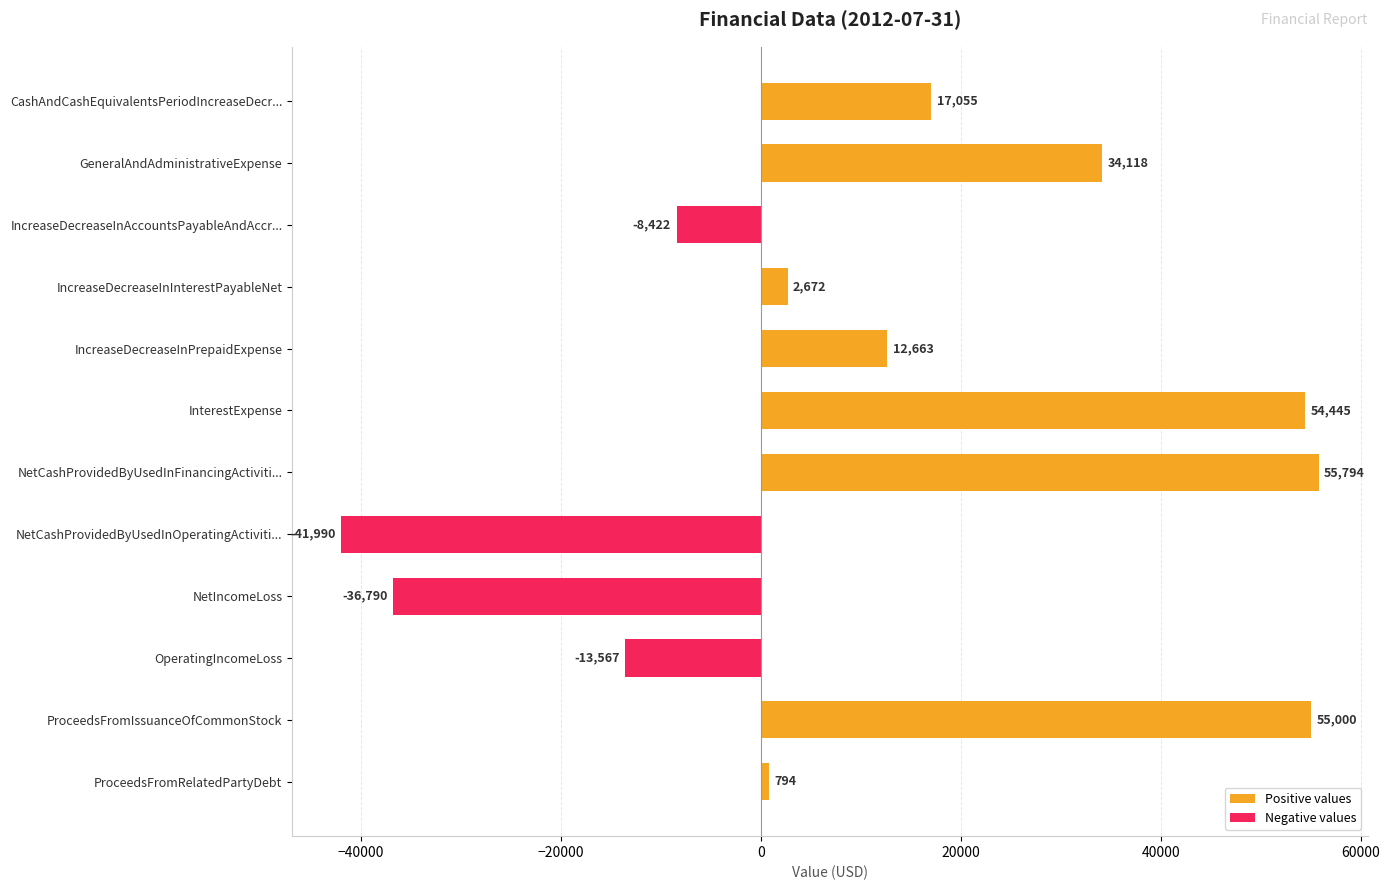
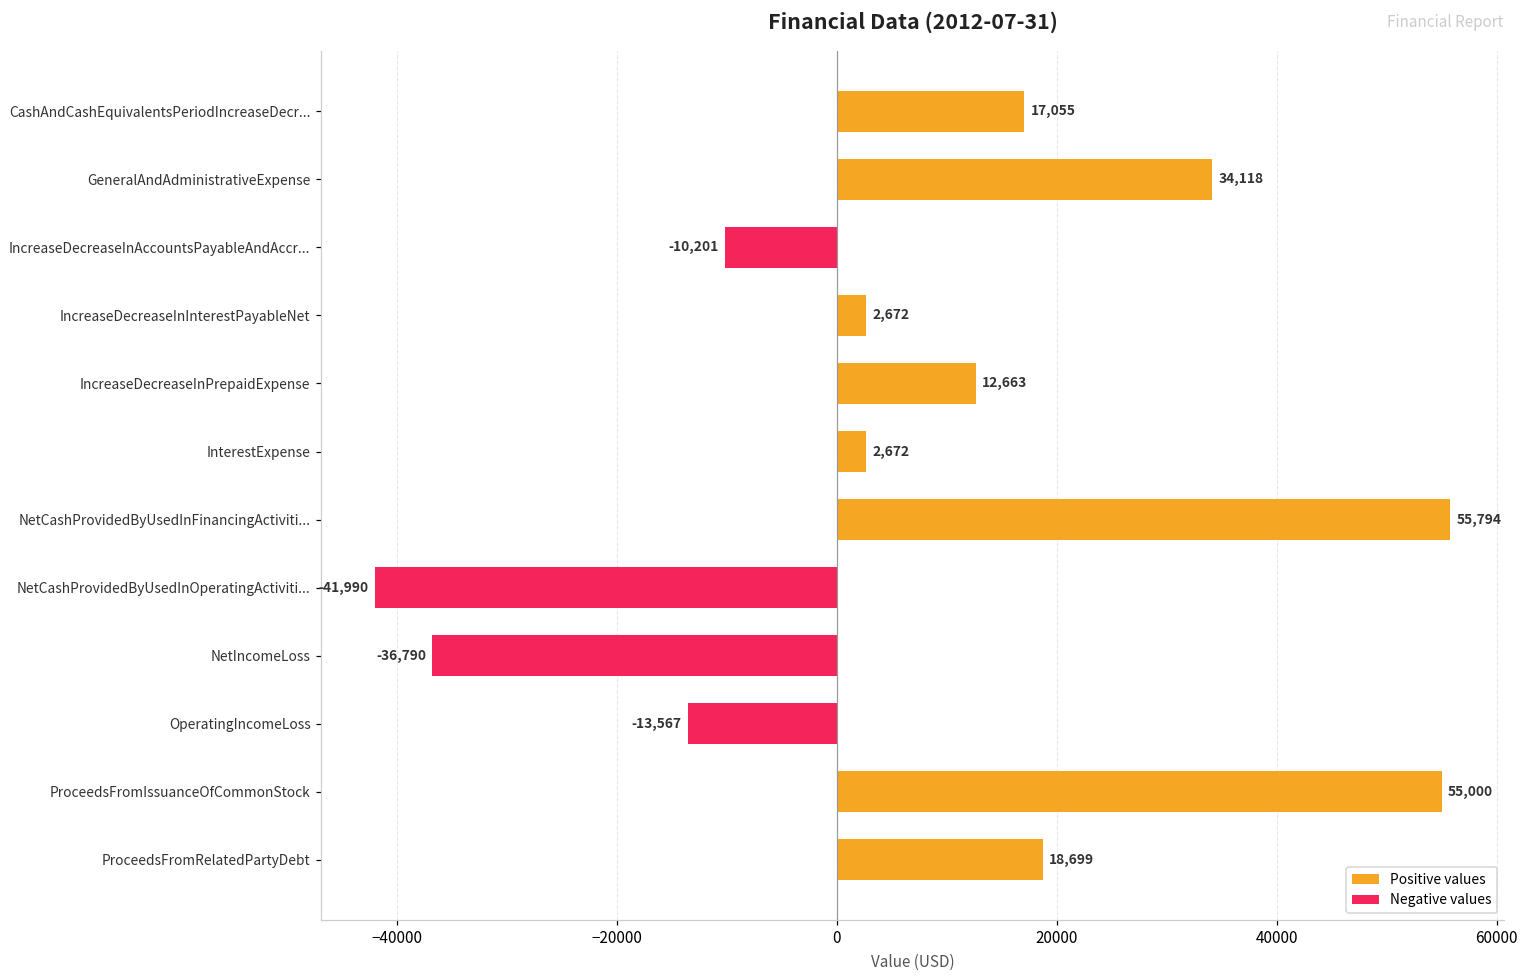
  {
    "CashAndCashEquivalentsPeriodIncreaseDecr...": "17,055",
    "GeneralAndAdministrativeExpense": "34,118",
-   "IncreaseDecreaseInAccountsPayableAndAccr...": "-8,422",
+   "IncreaseDecreaseInAccountsPayableAndAccr...": "-10,201",
    "IncreaseDecreaseInInterestPayableNet": "2,672",
    "IncreaseDecreaseInPrepaidExpense": "12,663",
-   "InterestExpense": "54,445",
+   "InterestExpense": "2,672",
    "NetCashProvidedByUsedInFinancingActiviti...": "55,794",
    "NetCashProvidedByUsedInOperatingActiviti...": "-41,990",
    "NetIncomeLoss": "-36,790",
    "OperatingIncomeLoss": "-13,567",
    "ProceedsFromIssuanceOfCommonStock": "55,000",
-   "ProceedsFromRelatedPartyDebt": "794"
+   "ProceedsFromRelatedPartyDebt": "18,699"
  }
